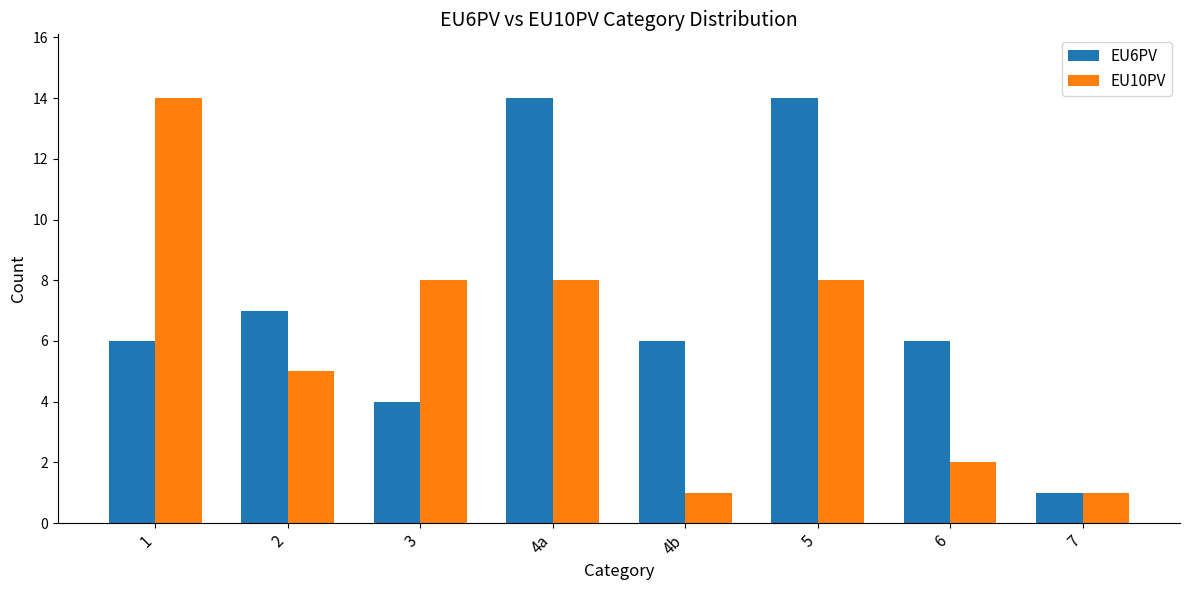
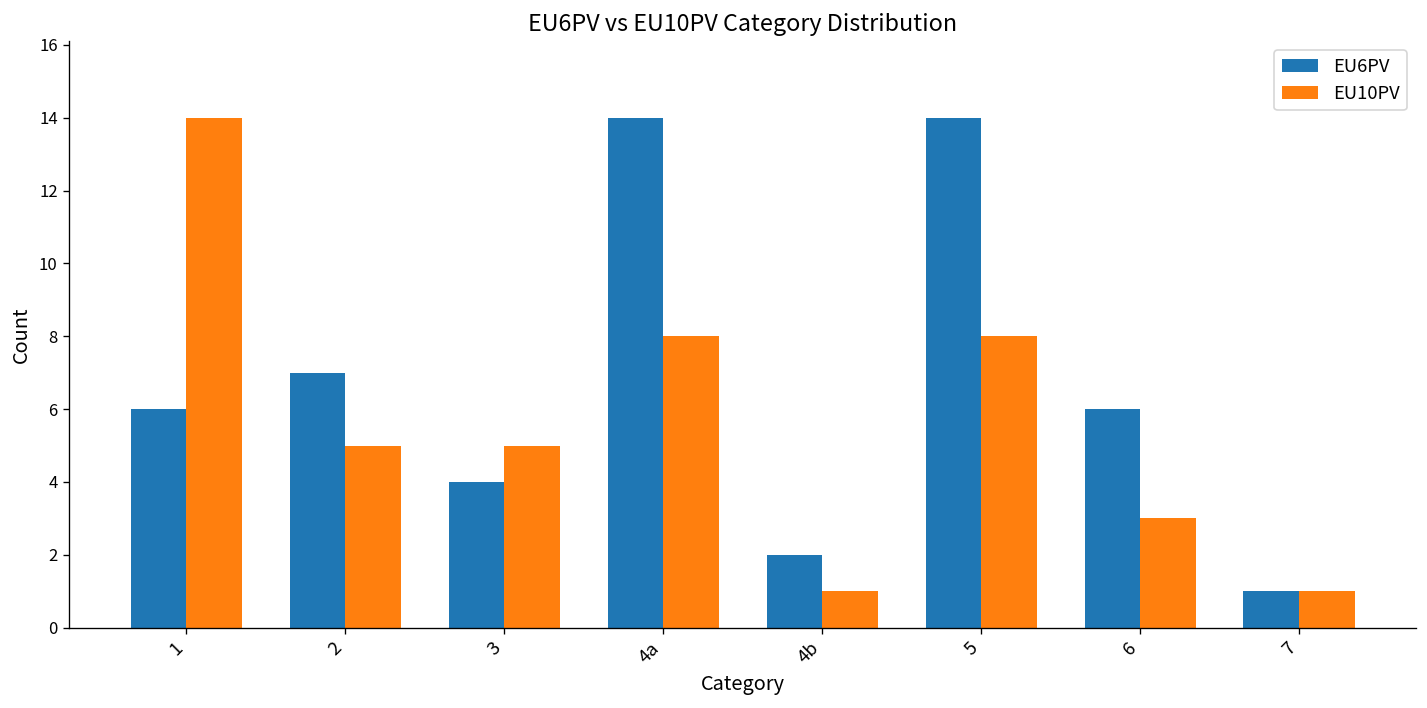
  {
    "EU6PV": {
      "1": 6,
      "2": 7,
      "3": 4,
      "4a": 14,
-     "4b": 6,
+     "4b": 2,
      "5": 14,
      "6": 6,
      "7": 1
    },
    "EU10PV": {
      "1": 14,
      "2": 5,
-     "3": 8,
+     "3": 5,
      "4a": 8,
      "4b": 1,
      "5": 8,
-     "6": 2,
+     "6": 3,
      "7": 1
    }
  }
